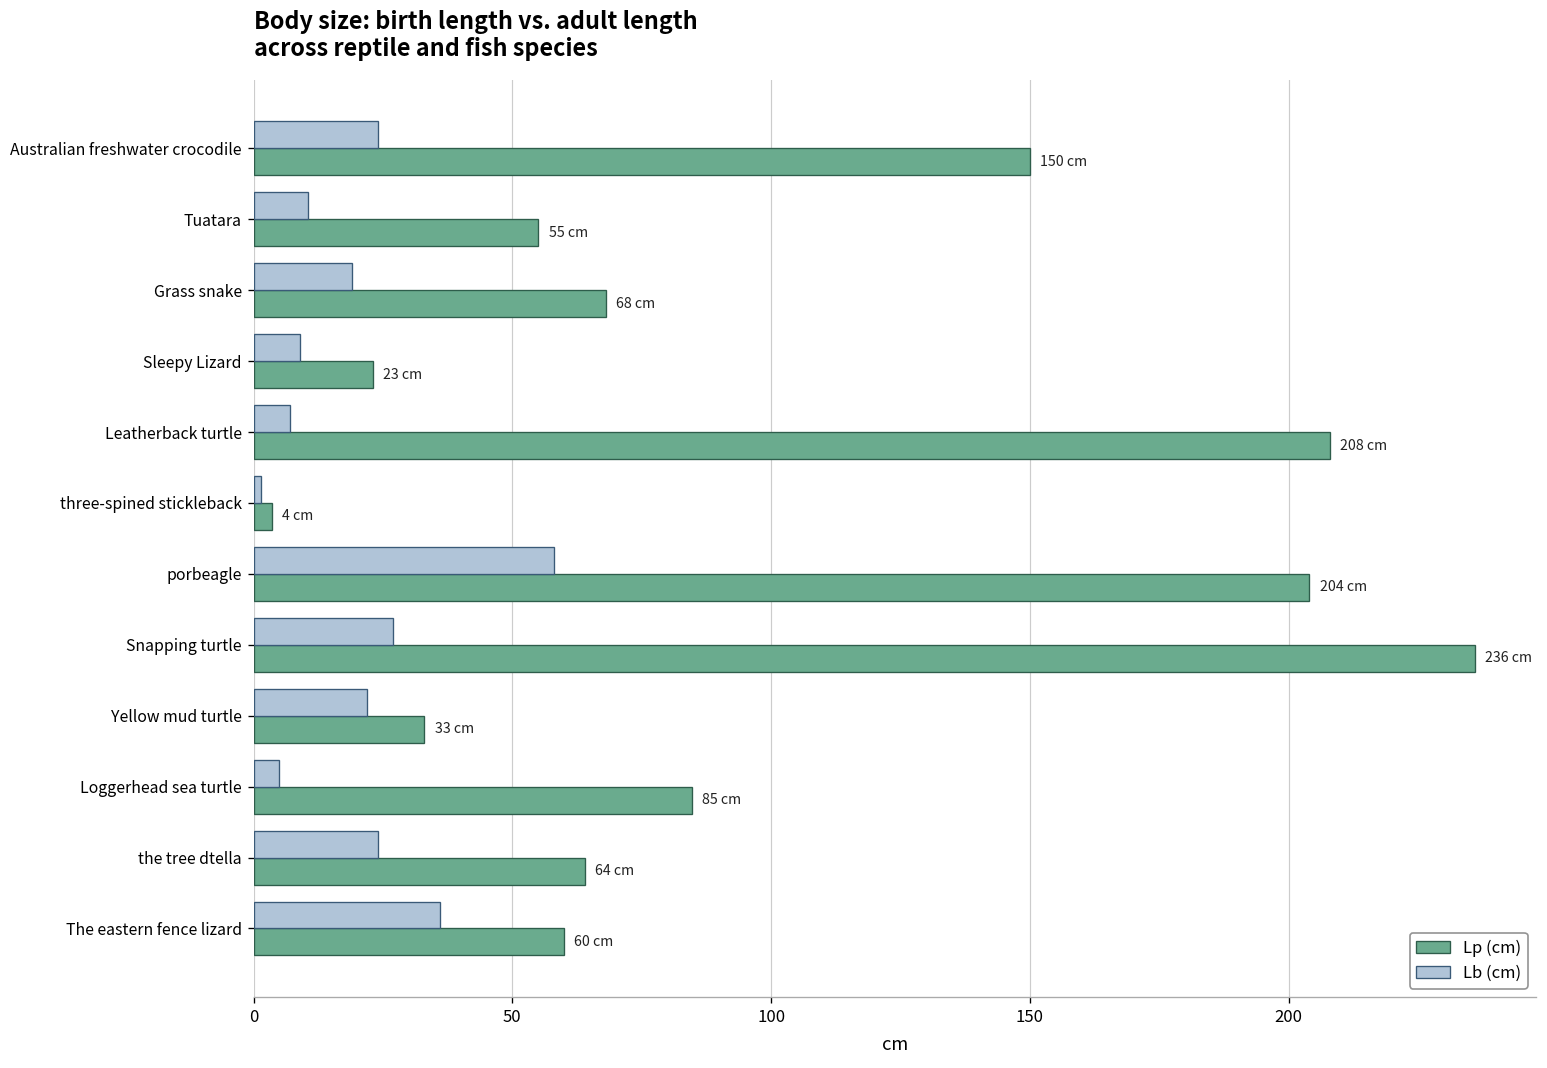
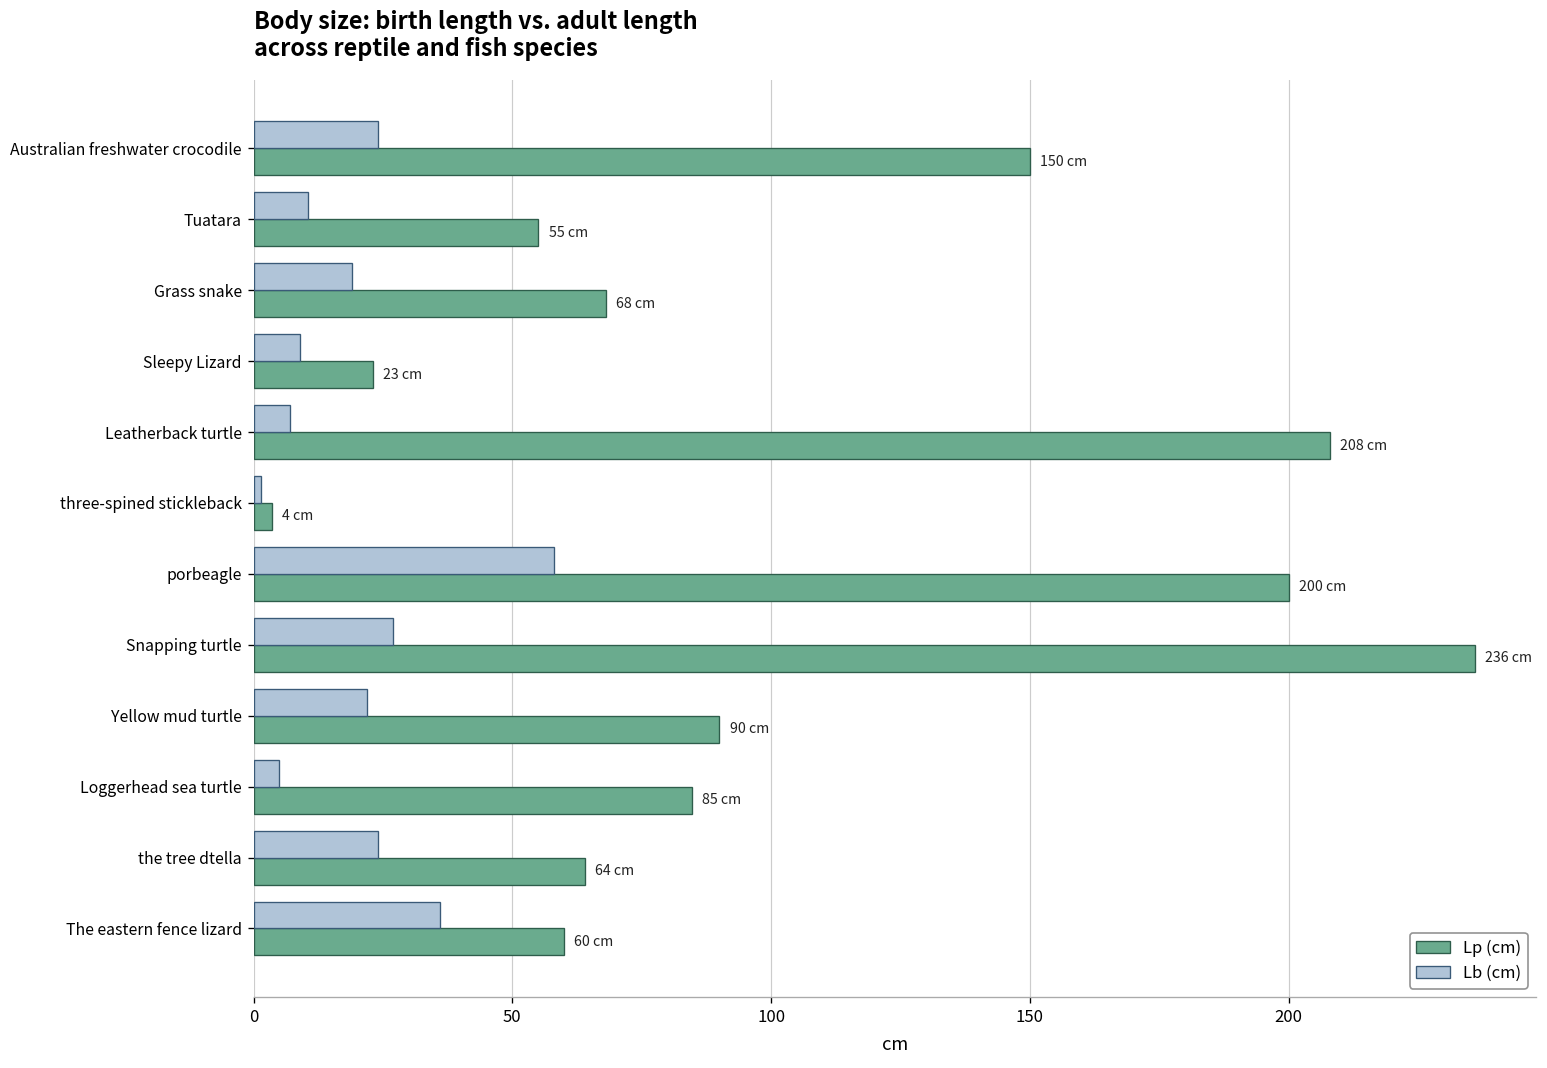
  {
    "Lp (cm)": {
      "Australian freshwater crocodile": 150,
      "Tuatara": 55,
      "Grass snake": 68,
      "Sleepy Lizard": 23,
      "Leatherback turtle": 208,
      "three-spined stickleback": 4,
-     "porbeagle": 204,
+     "porbeagle": 200,
      "Snapping turtle": 236,
-     "Yellow mud turtle": 33,
+     "Yellow mud turtle": 90,
      "Loggerhead sea turtle": 85,
      "the tree dtella": 64,
      "The eastern fence lizard": 60
    },
    "Lb (cm)": {
      "Australian freshwater crocodile": 24,
      "Tuatara": 11,
      "Grass snake": 19,
      "Sleepy Lizard": 9,
      "Leatherback turtle": 7,
      "three-spined stickleback": 2,
      "porbeagle": 58,
      "Snapping turtle": 27,
      "Yellow mud turtle": 22,
      "Loggerhead sea turtle": 5,
      "the tree dtella": 24,
      "The eastern fence lizard": 36
    }
  }
